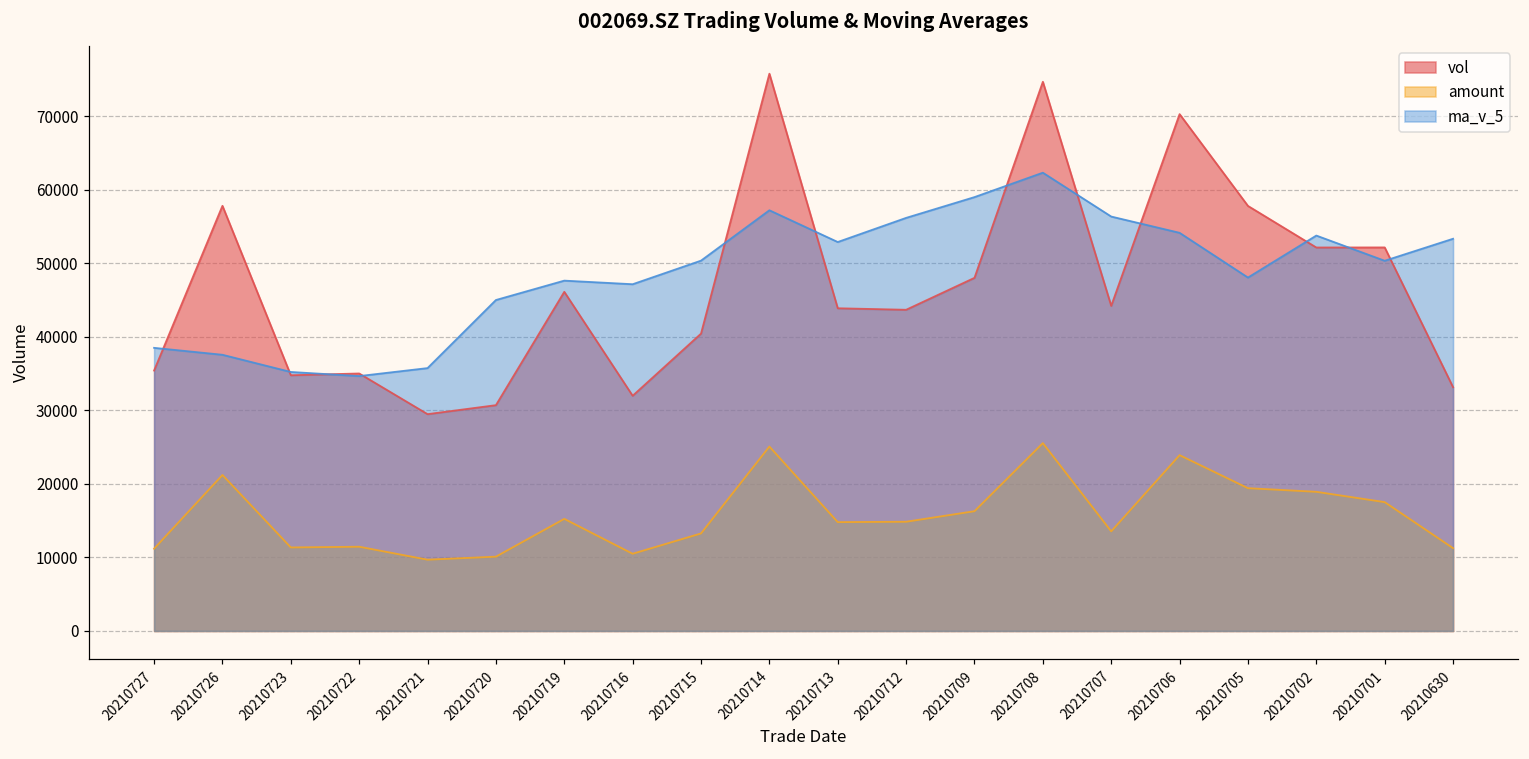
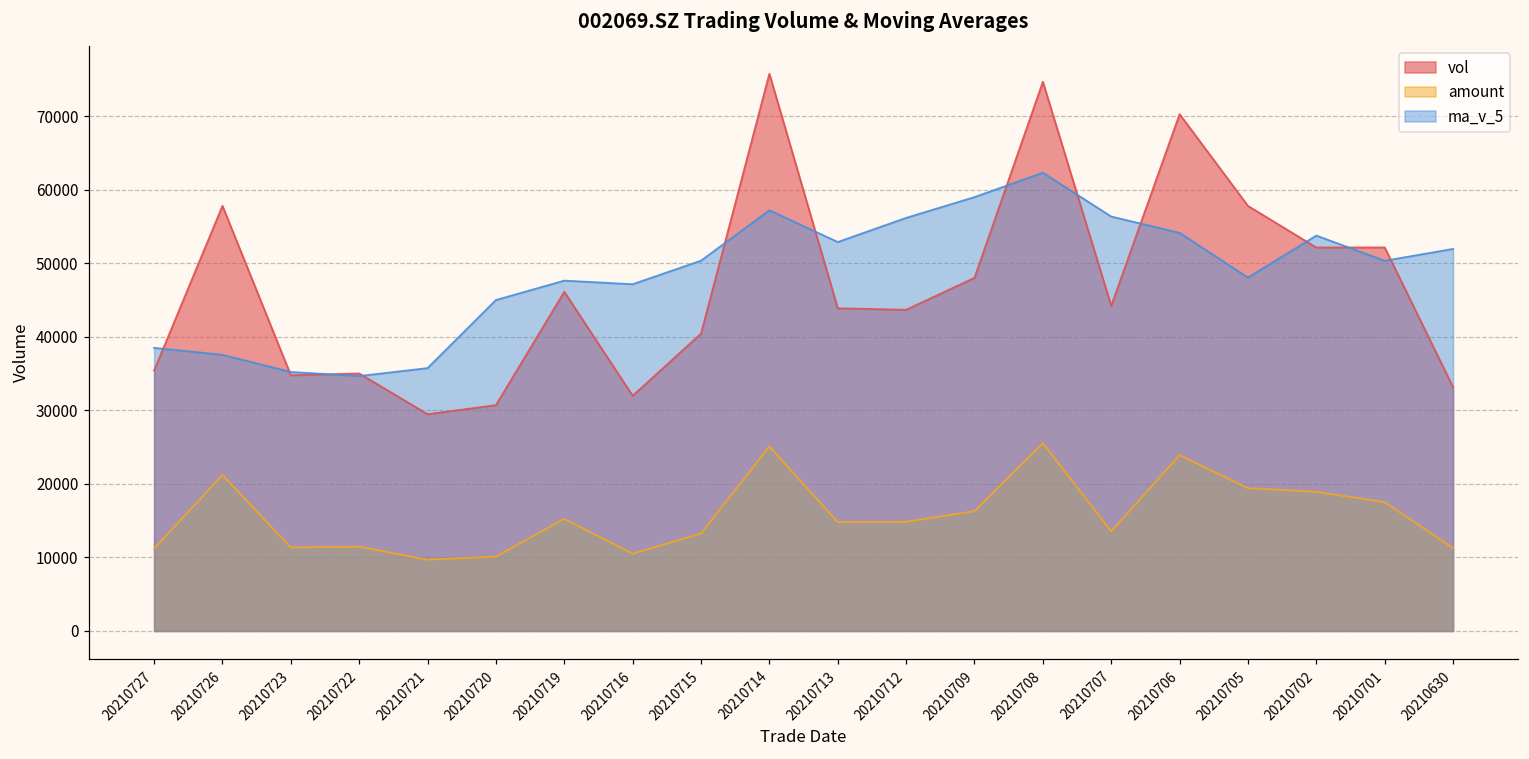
  {
    "vol": {
      "20210727": 35000,
      "20210726": 58000,
      "20210723": 35000,
      "20210721": 29000,
      "20210720": 31000,
      "20210719": 46000,
      "20210716": 32000,
      "20210715": 40000,
      "20210714": 76000,
      "20210713": 44000,
      "20210712": 44000,
      "20210709": 48000,
      "20210708": 75000,
      "20210707": 44000,
      "20210706": 70000,
      "20210705": 58000,
      "20210702": 52000,
      "20210701": 52000,
      "20210630": 33000
    },
    "amount": {
      "20210727": 11000,
      "20210726": 21000,
      "20210723": 11000,
      "20210722": 11000,
      "20210721": 10000,
      "20210720": 10000,
      "20210719": 15000,
      "20210716": 11000,
      "20210715": 13000,
      "20210714": 25000,
      "20210713": 15000,
      "20210712": 15000,
      "20210709": 16000,
      "20210708": 26000,
      "20210707": 14000,
      "20210706": 24000,
      "20210705": 19000,
      "20210702": 19000,
      "20210701": 18000,
      "20210630": 11000
    },
    "ma_v_5": {
      "20210727": 39000,
      "20210726": 38000,
      "20210723": 35000,
      "20210721": 36000,
      "20210720": 45000,
      "20210719": 48000,
      "20210716": 47000,
      "20210715": 50000,
      "20210714": 57000,
      "20210713": 53000,
      "20210712": 56000,
      "20210709": 59000,
      "20210708": 62000,
      "20210707": 56000,
      "20210706": 54000,
      "20210705": 48000,
      "20210702": 54000,
      "20210701": 50000,
-     "20210630": 53000
+     "20210630": 52000
    }
  }
